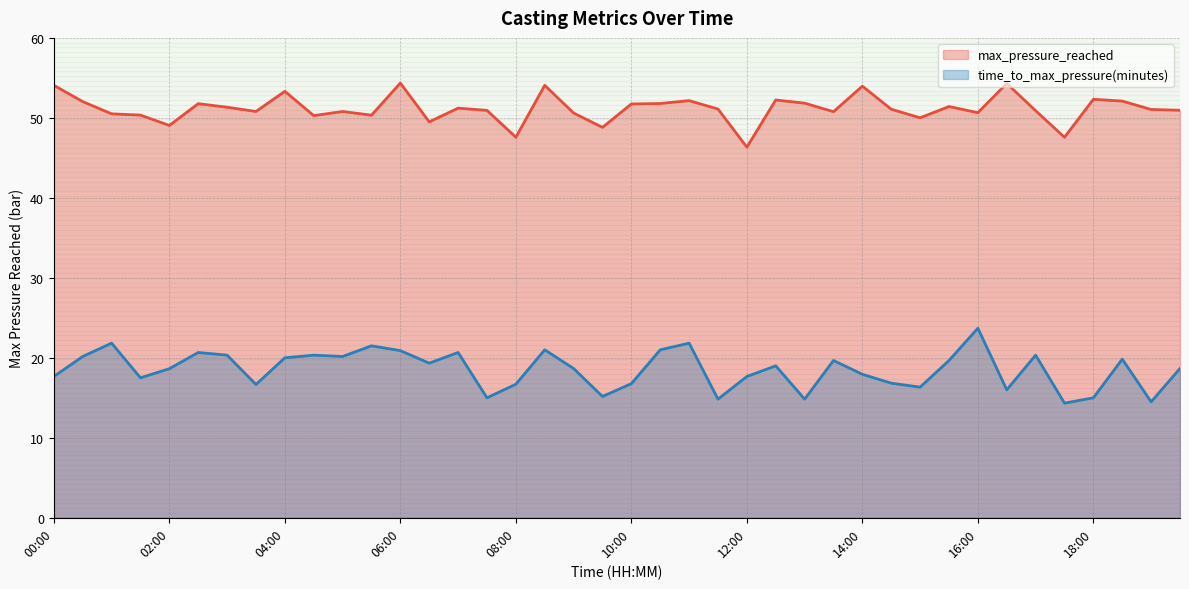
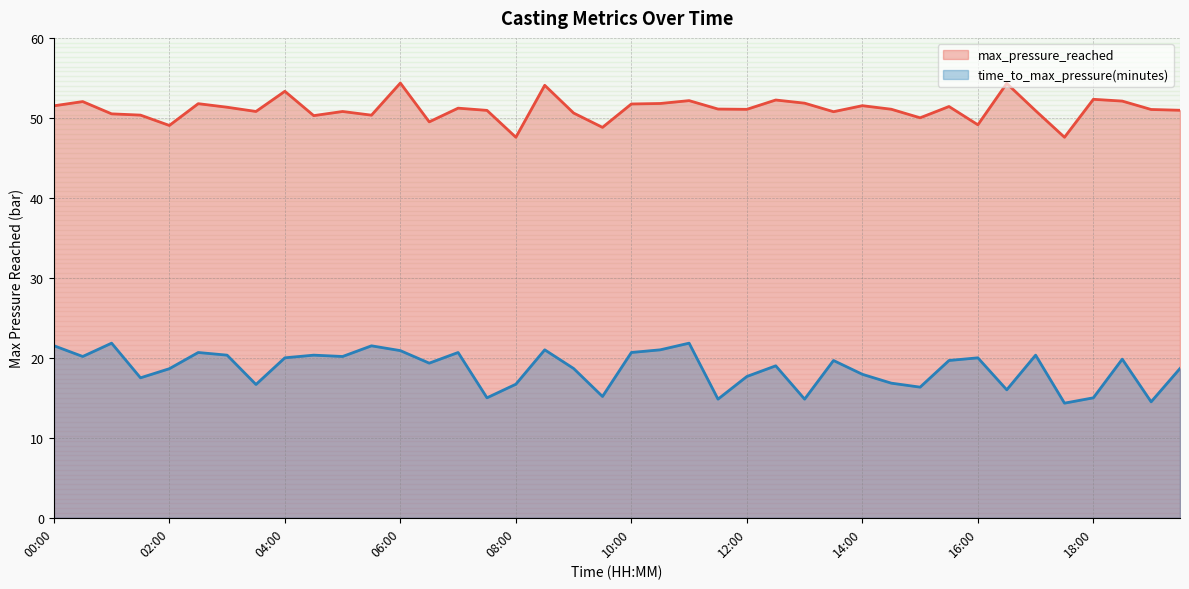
  {
    "max_pressure_reached": {
-     "00:00": 54,
+     "00:00": 52,
      "02:00": 49,
      "04:00": 53,
      "06:00": 54,
      "08:00": 48,
      "10:00": 52,
-     "12:00": 46,
-     "14:00": 54,
-     "16:00": 51,
+     "12:00": 51,
+     "14:00": 52,
+     "16:00": 49,
      "18:00": 52
    },
    "time_to_max_pressure(minutes)": {
-     "00:00": 18,
+     "00:00": 22,
      "02:00": 19,
      "04:00": 20,
      "06:00": 21,
      "08:00": 17,
-     "10:00": 17,
+     "10:00": 21,
      "12:00": 18,
      "14:00": 18,
-     "16:00": 24,
+     "16:00": 20,
      "18:00": 15
    }
  }
